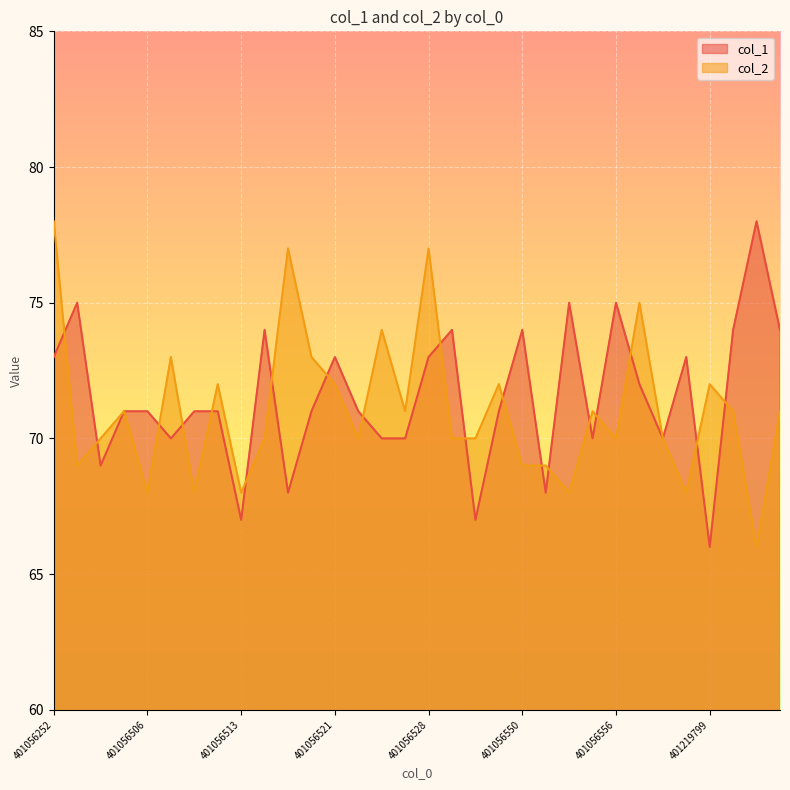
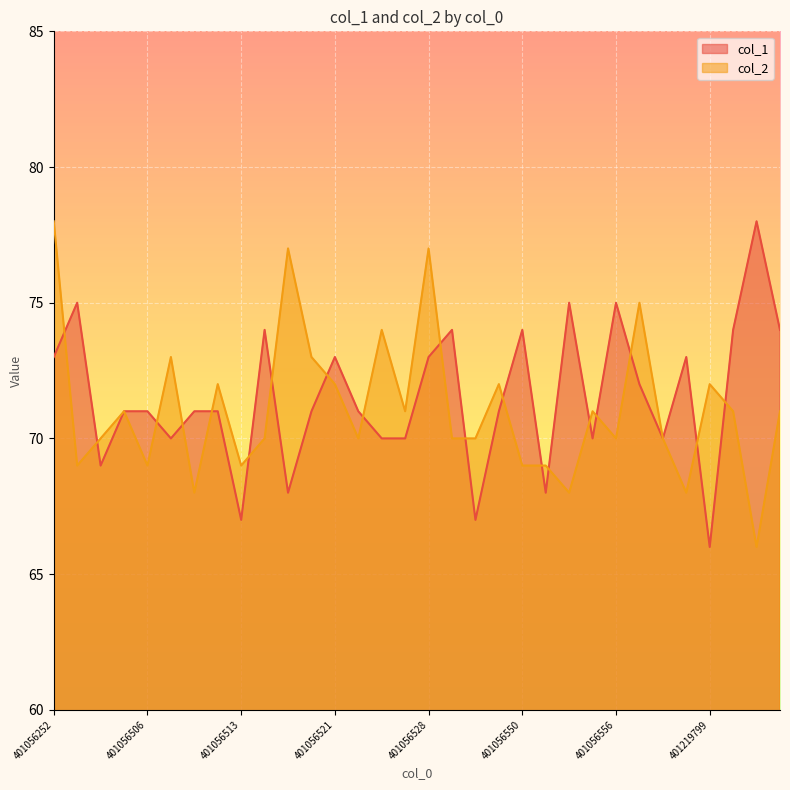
  {
    "col_1": {
      "401056252": 73,
      "401056506": 71,
      "401056513": 67,
      "401056521": 73,
      "401056528": 73,
      "401056550": 74,
      "401056556": 75,
      "401219799": 66
    },
    "col_2": {
      "401056252": 78,
-     "401056506": 68,
-     "401056513": 68,
+     "401056506": 69,
+     "401056513": 69,
      "401056521": 72,
      "401056528": 77,
      "401056550": 69,
      "401056556": 70,
      "401219799": 72
    }
  }
